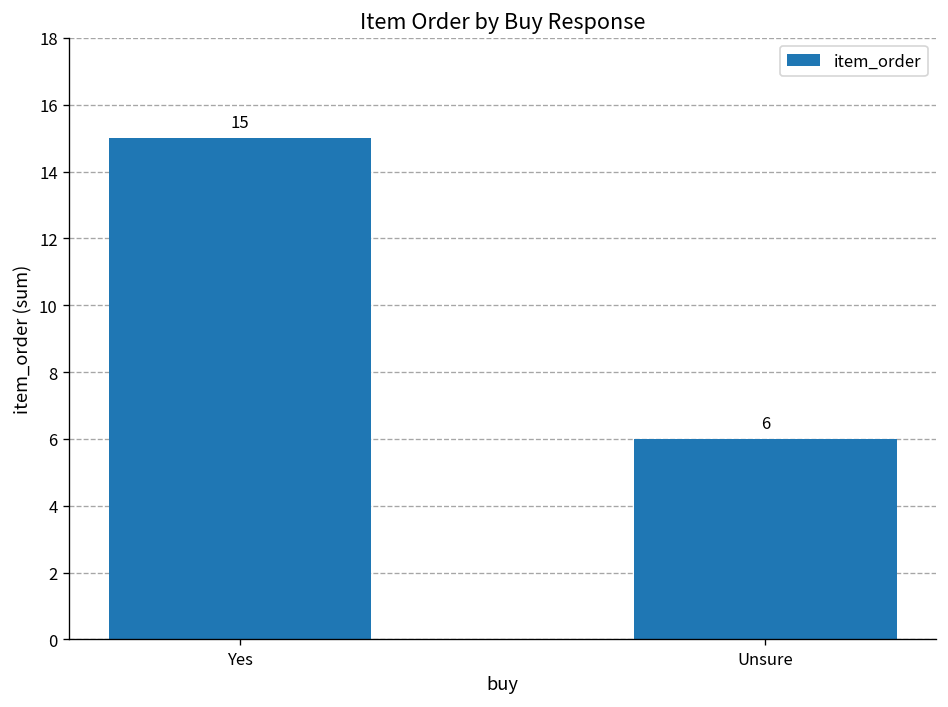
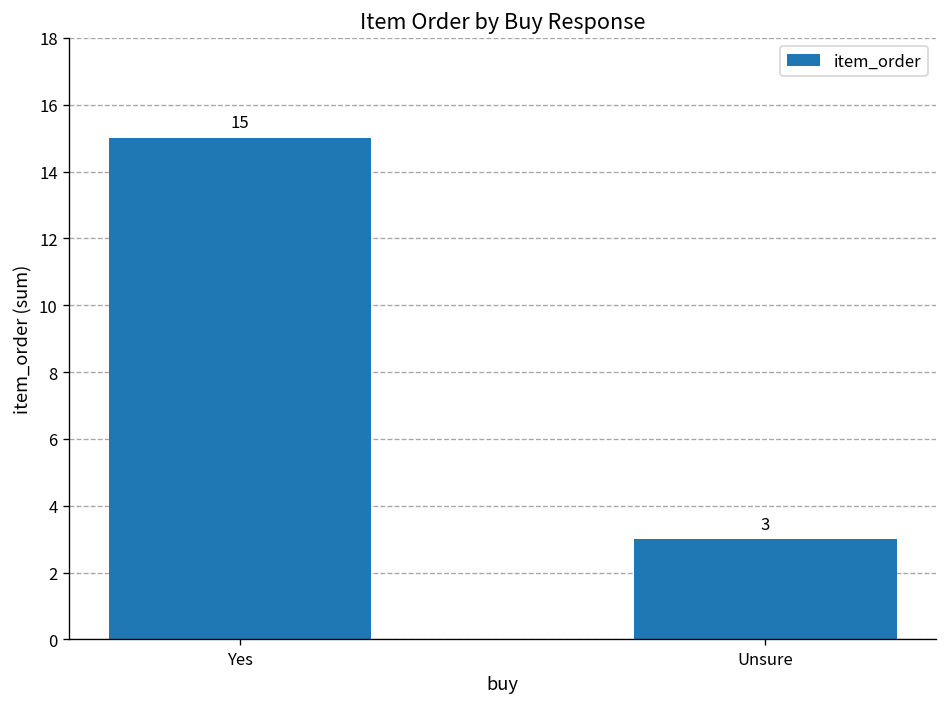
  {
    "Yes": 15,
-   "Unsure": 6
+   "Unsure": 3
  }
